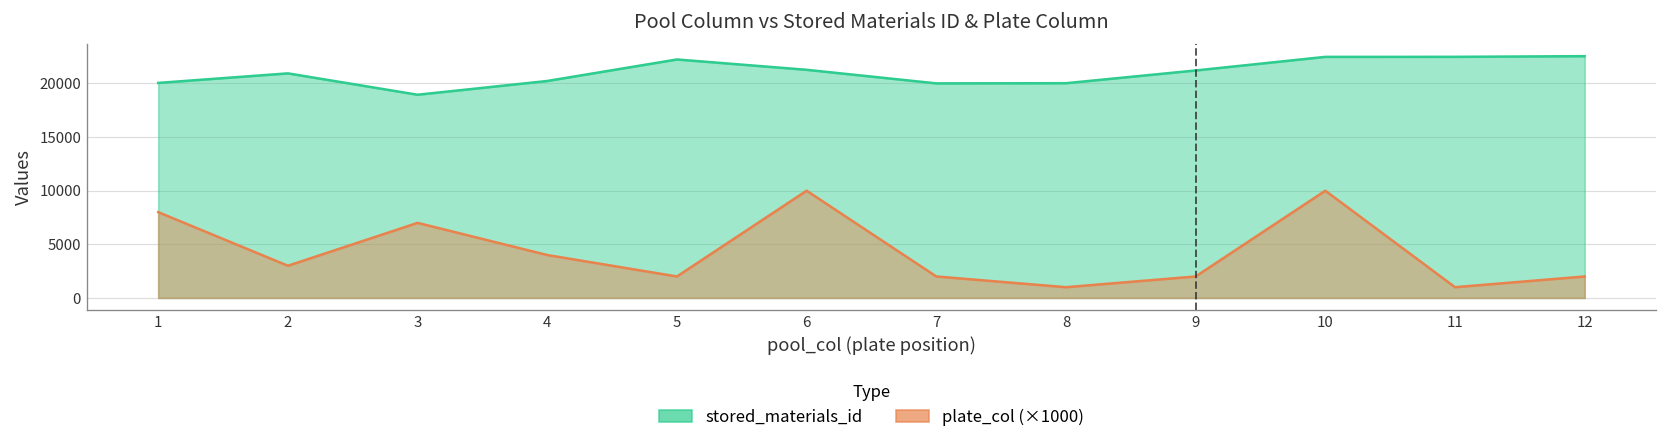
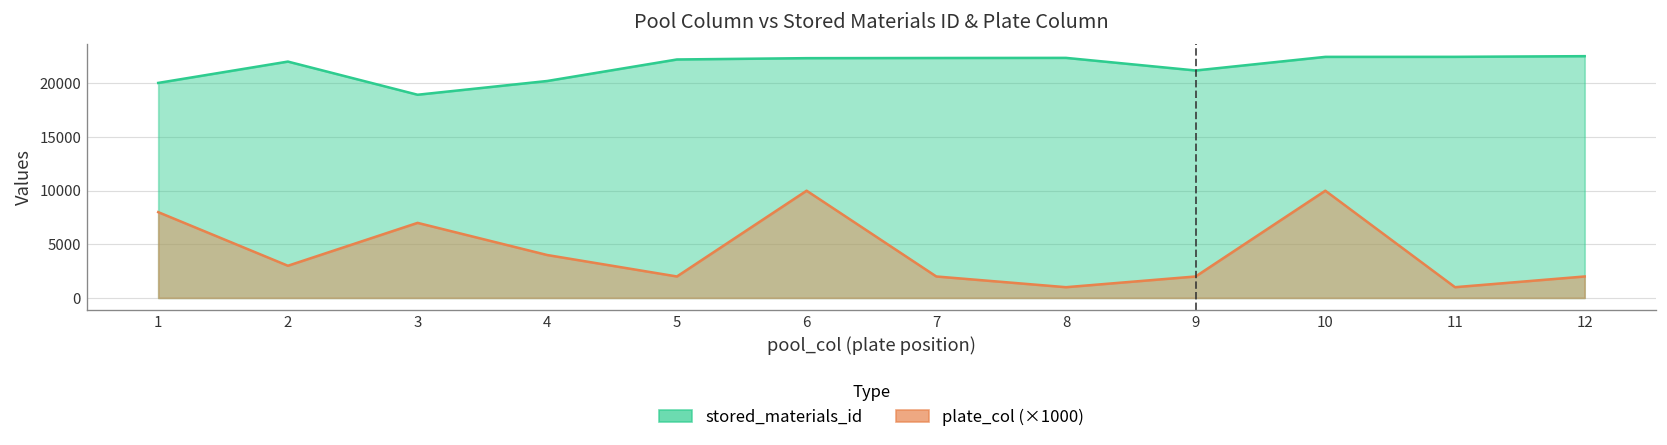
  {
    "stored_materials_id": {
      "1": 20000,
-     "2": 21000,
+     "2": 22000,
      "3": 19000,
      "4": 20000,
      "5": 22000,
-     "6": 21000,
-     "7": 20000,
-     "8": 20000,
+     "6": 22000,
+     "7": 22000,
+     "8": 22000,
      "9": 21000,
      "10": 22000,
      "11": 22000,
      "12": 23000
    }
  }
